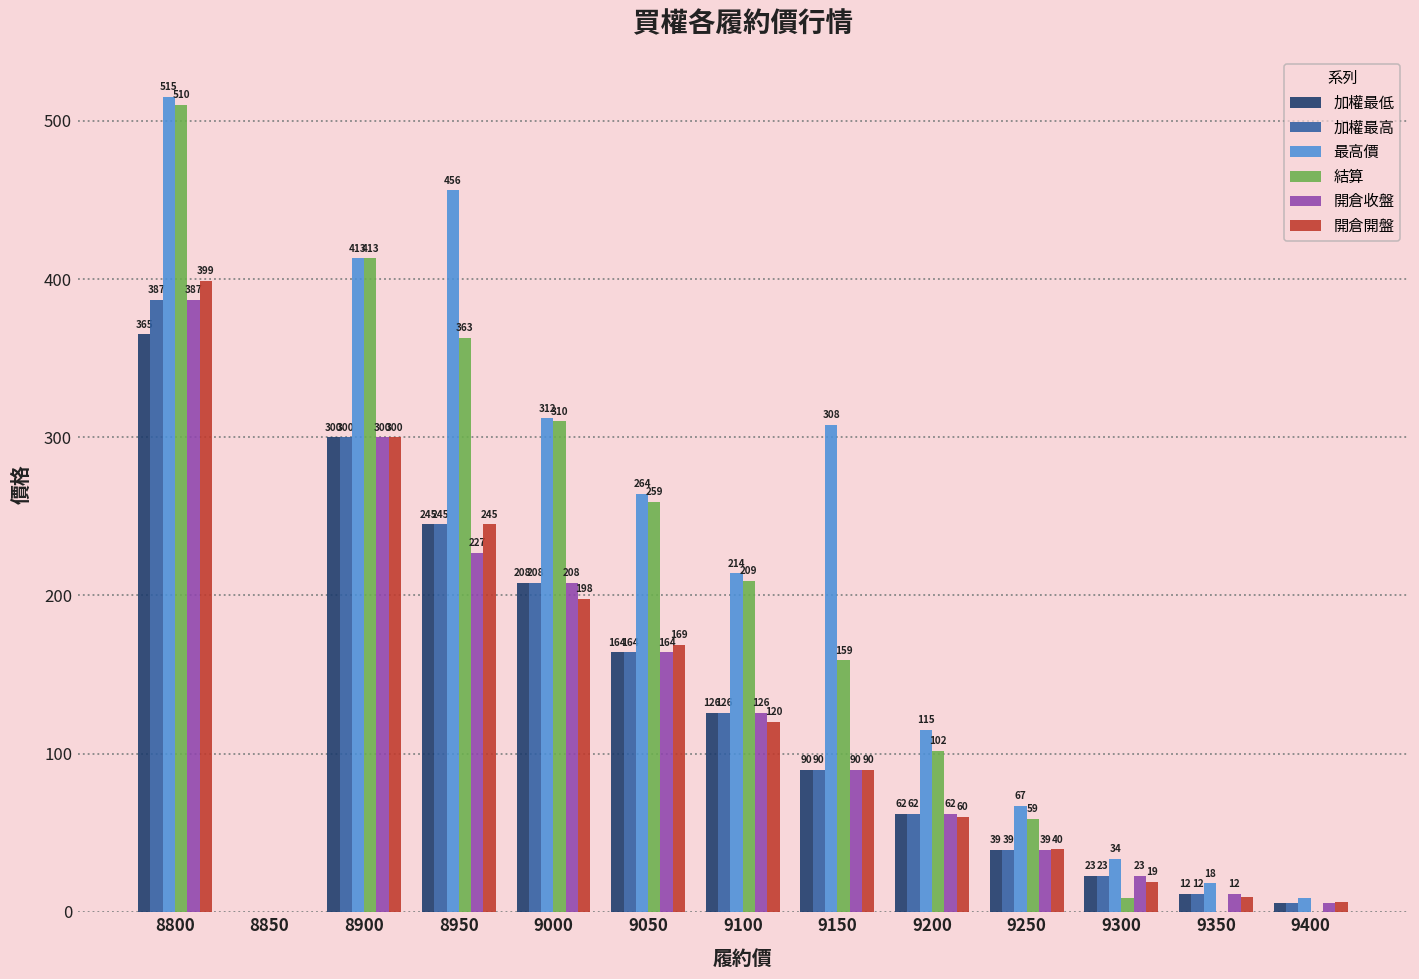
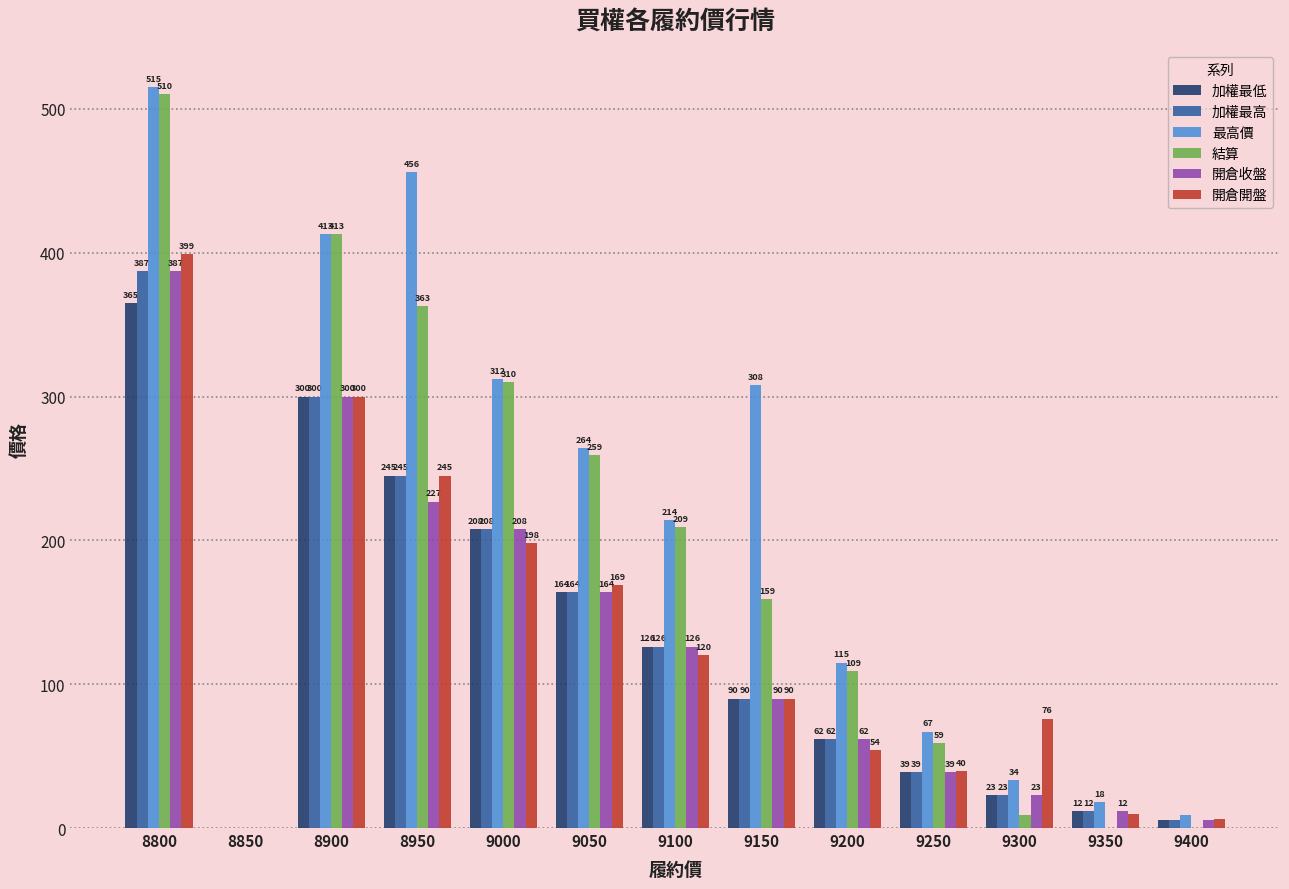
  {
    "加權最低": {
      "8800": 365,
      "9150": 90,
      "9200": 62,
      "9250": 39,
      "9300": 23,
      "9350": 12
    },
    "加權最高": {
      "8800": 387,
      "9150": 90,
      "9200": 62,
      "9250": 39,
      "9300": 23,
      "9350": 12
    },
    "最高價": {
      "8800": 515,
      "8950": 456,
      "9050": 264,
      "9100": 214,
      "9150": 308,
      "9200": 115,
      "9250": 67,
      "9300": 34,
      "9350": 18
    },
    "結算": {
      "8800": 510,
      "8950": 363,
      "9050": 259,
      "9100": 209,
      "9150": 159,
-     "9200": 102,
+     "9200": 109,
      "9250": 59
    },
    "開倉收盤": {
      "8800": 387,
      "8950": 227,
      "9000": 208,
      "9050": 164,
      "9100": 126,
      "9150": 90,
      "9200": 62,
      "9250": 39,
      "9300": 23,
      "9350": 12
    },
    "開倉開盤": {
      "8800": 399,
      "8950": 245,
      "9000": 198,
      "9050": 169,
      "9100": 120,
      "9150": 90,
-     "9200": 60,
+     "9200": 54,
      "9250": 40,
-     "9300": 19
+     "9300": 76
    }
  }
